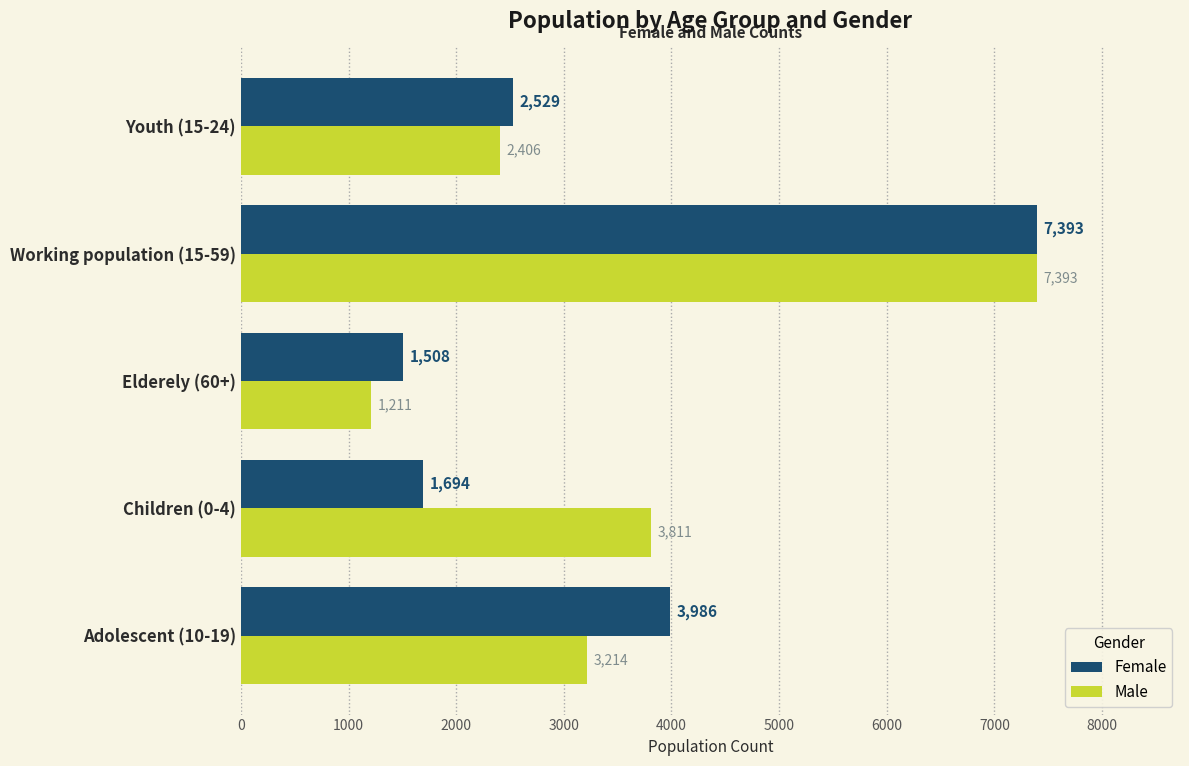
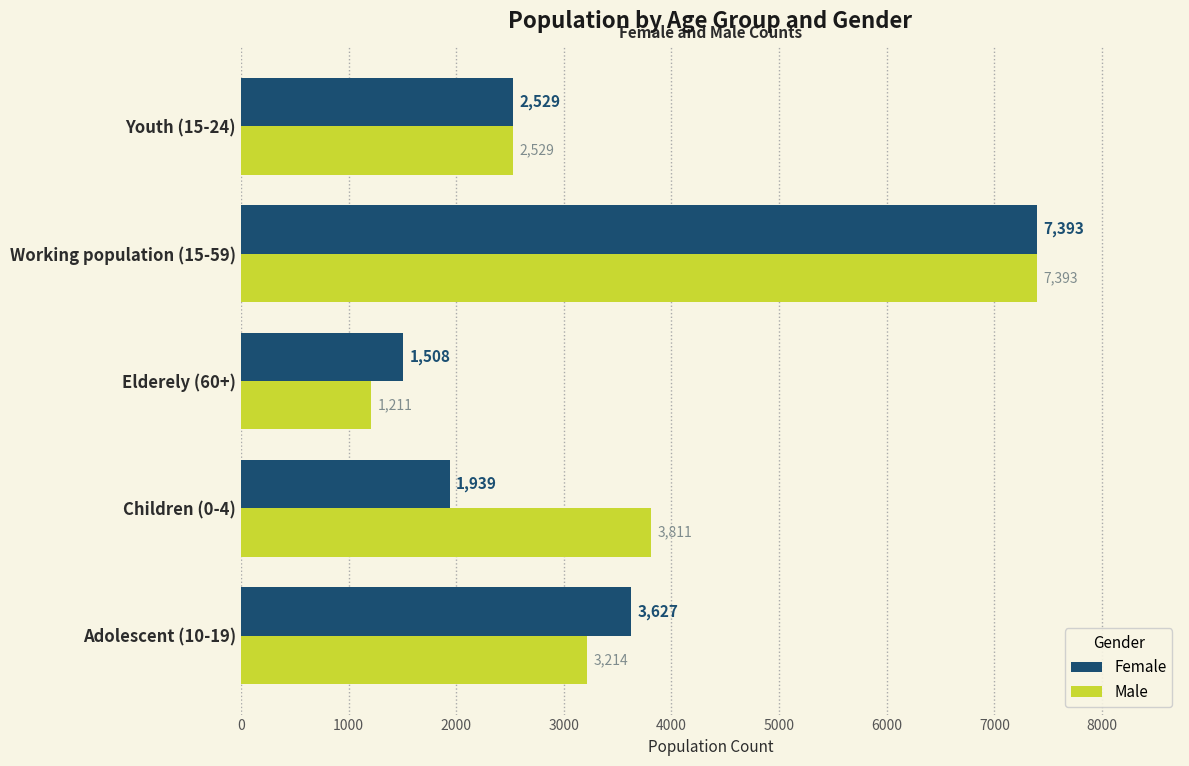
  {
    "Female": {
      "Youth (15-24)": "2,529",
      "Working population (15-59)": "7,393",
      "Elderely (60+)": "1,508",
-     "Children (0-4)": "1,694",
-     "Adolescent (10-19)": "3,986"
+     "Children (0-4)": "1,939",
+     "Adolescent (10-19)": "3,627"
    },
    "Male": {
-     "Youth (15-24)": "2,406",
+     "Youth (15-24)": "2,529",
      "Working population (15-59)": "7,393",
      "Elderely (60+)": "1,211",
      "Children (0-4)": "3,811",
      "Adolescent (10-19)": "3,214"
    }
  }
